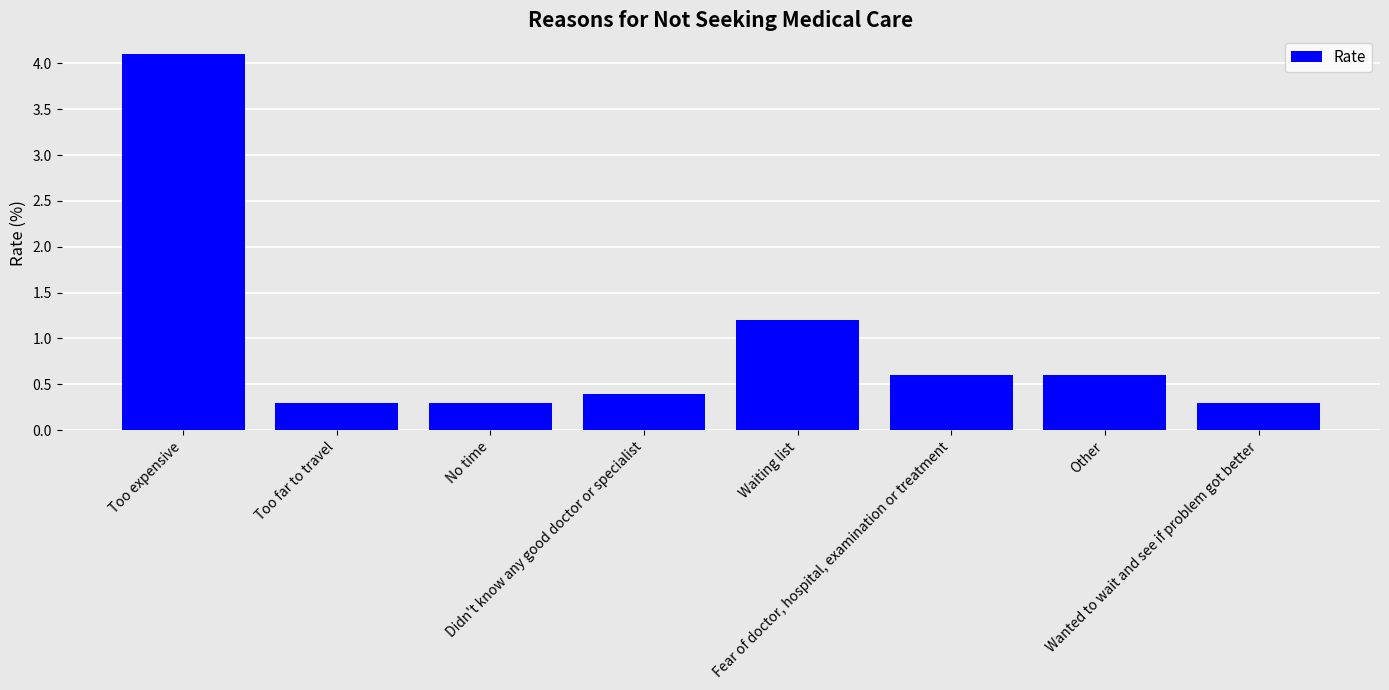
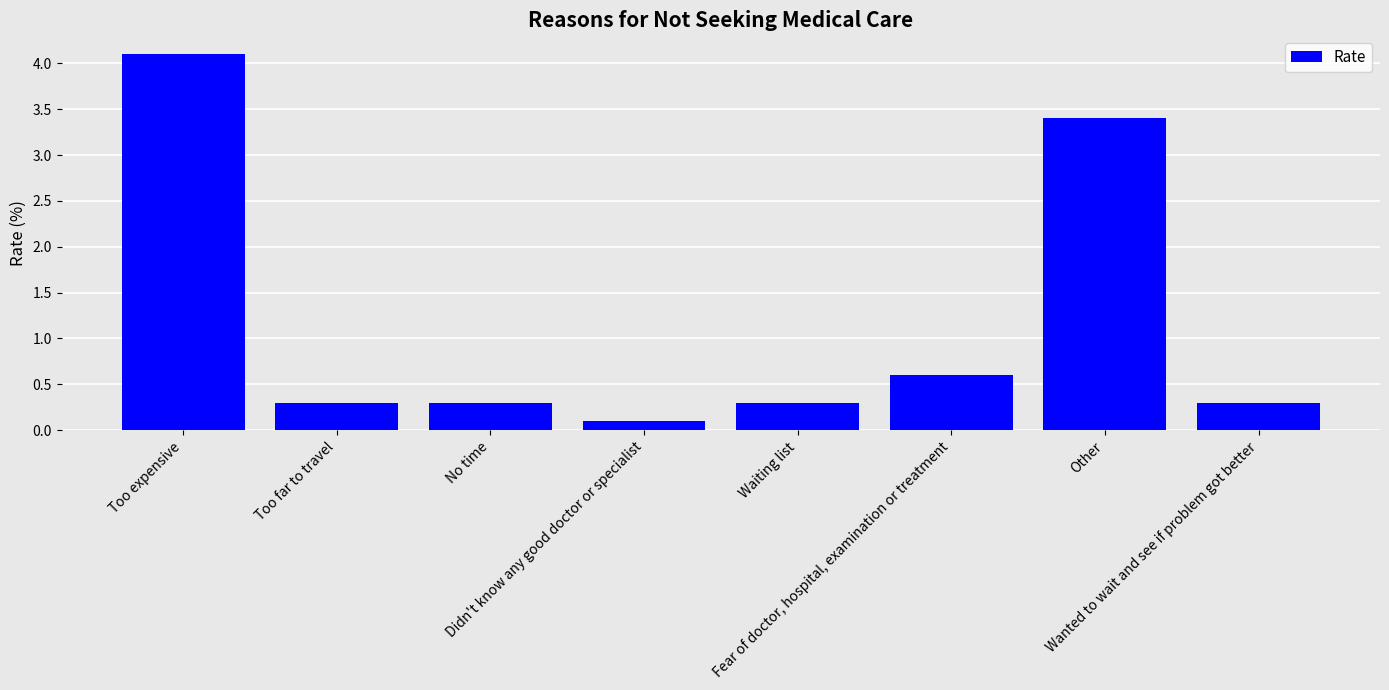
  {
    "Too expensive": 4.1,
    "Too far to travel": 0.3,
    "No time": 0.3,
-   "Didn't know any good doctor or specialist": 0.4,
-   "Waiting list": 1.2,
+   "Didn't know any good doctor or specialist": 0.1,
+   "Waiting list": 0.3,
    "Fear of doctor, hospital, examination or treatment": 0.6,
-   "Other": 0.6,
+   "Other": 3.4,
    "Wanted to wait and see if problem got better": 0.3
  }
